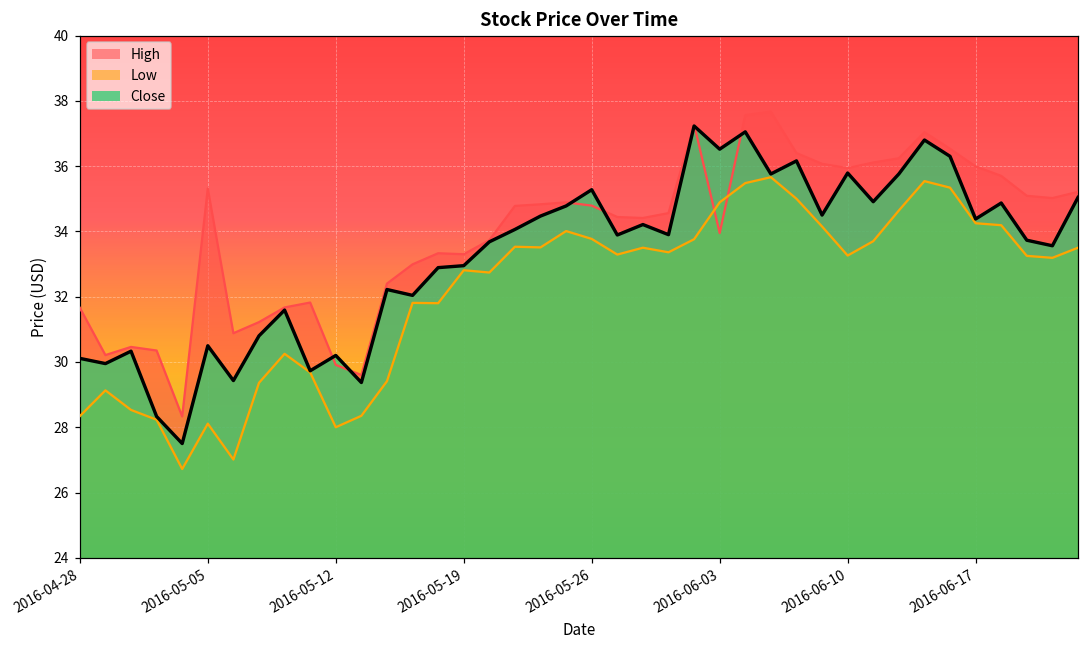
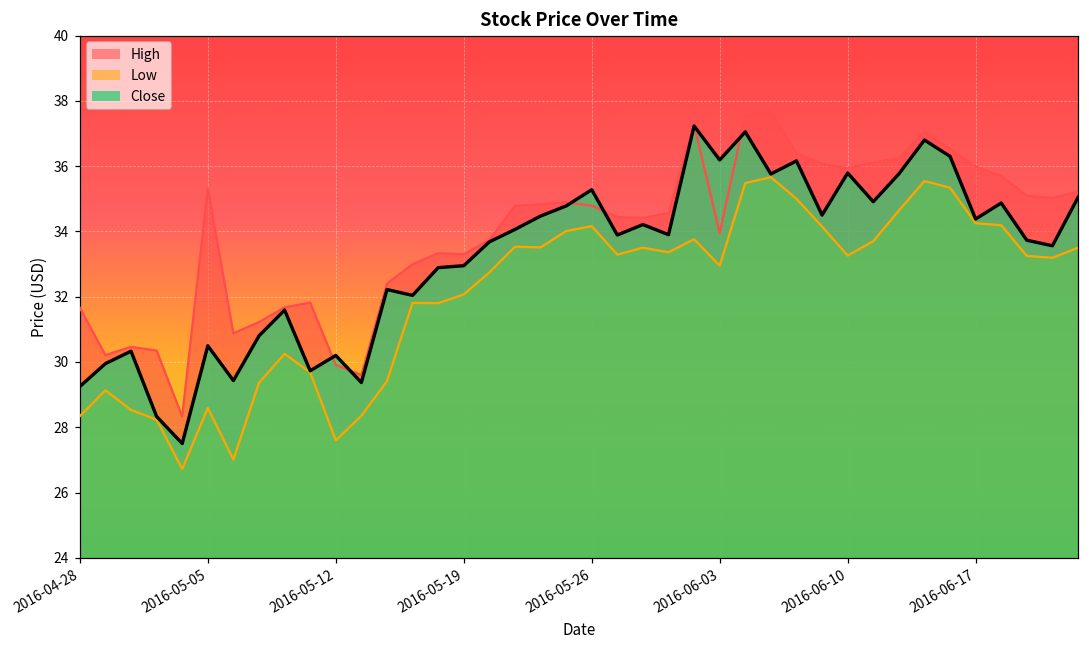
  {
    "High": {
      "2016-04-28": 31.7,
      "2016-05-05": 35.3,
      "2016-05-12": 29.9,
      "2016-05-19": 33.3,
      "2016-05-26": 34.8,
      "2016-06-03": 33.9,
      "2016-06-10": 35.9,
      "2016-06-17": 36.0
    },
    "Low": {
      "2016-04-28": 28.3,
-     "2016-05-05": 28.1,
-     "2016-05-12": 28.0,
-     "2016-05-19": 32.8,
-     "2016-05-26": 33.8,
-     "2016-06-03": 34.9,
+     "2016-05-05": 28.6,
+     "2016-05-12": 27.6,
+     "2016-05-19": 32.1,
+     "2016-05-26": 34.2,
+     "2016-06-03": 33.0,
      "2016-06-10": 33.3,
      "2016-06-17": 34.3
    },
    "Close": {
-     "2016-04-28": 30.1,
+     "2016-04-28": 29.2,
      "2016-05-05": 30.5,
      "2016-05-12": 30.2,
      "2016-05-19": 33.0,
      "2016-05-26": 35.3,
-     "2016-06-03": 36.5,
+     "2016-06-03": 36.2,
      "2016-06-10": 35.8,
      "2016-06-17": 34.4
    }
  }
